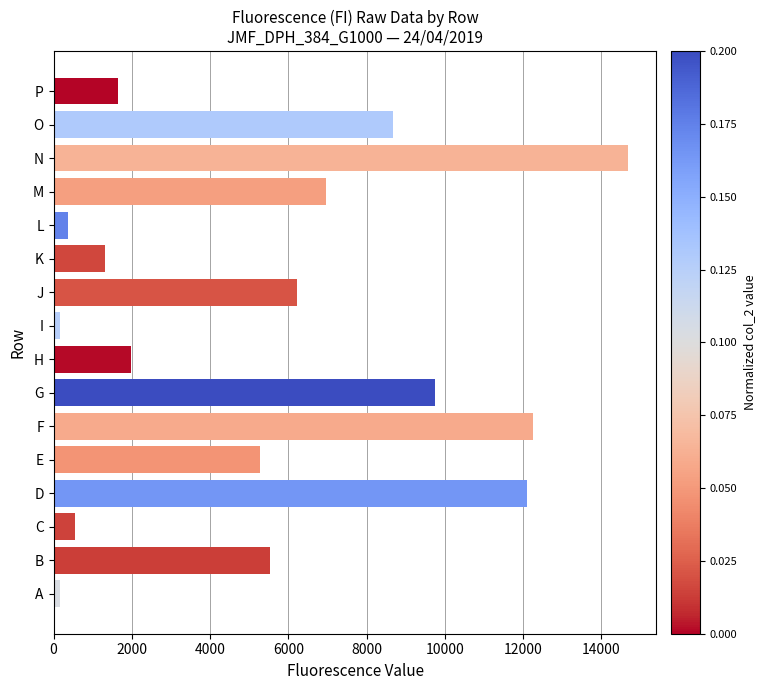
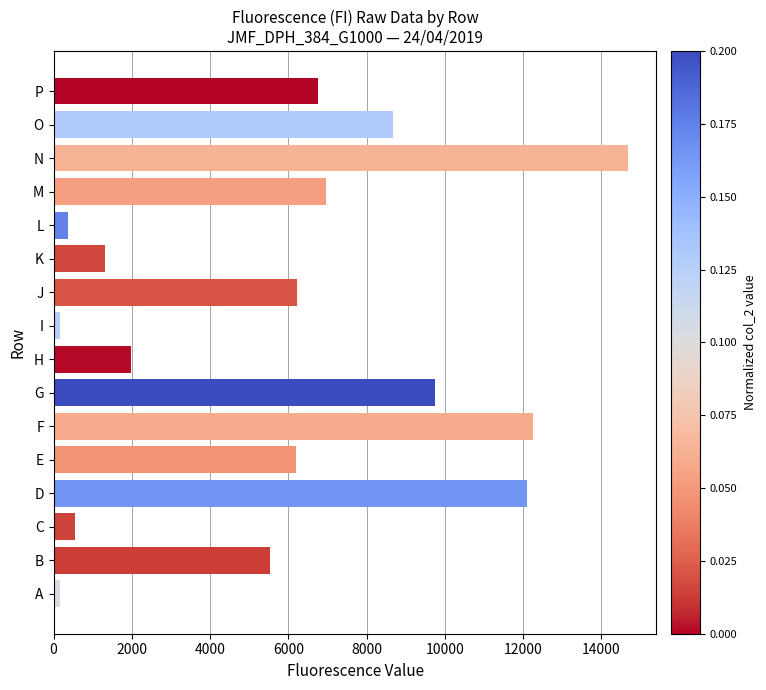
  {
-   "P": 1600,
+   "P": 6800,
    "O": 8700,
    "N": 14700,
    "M": 7000,
    "L": 400,
    "K": 1300,
    "J": 6200,
    "I": 200,
    "H": 2000,
    "G": 9700,
    "F": 12300,
-   "E": 5300,
+   "E": 6200,
    "D": 12100,
    "C": 600,
    "B": 5500,
    "A": 200
  }
